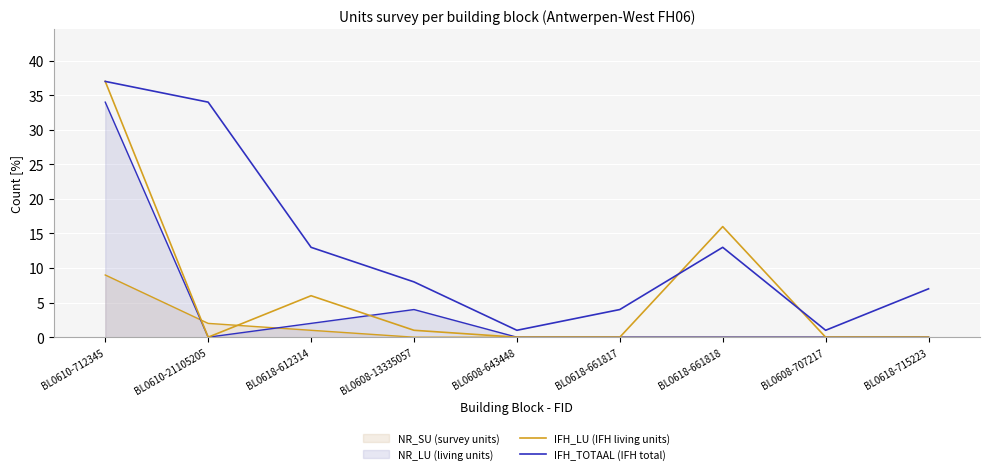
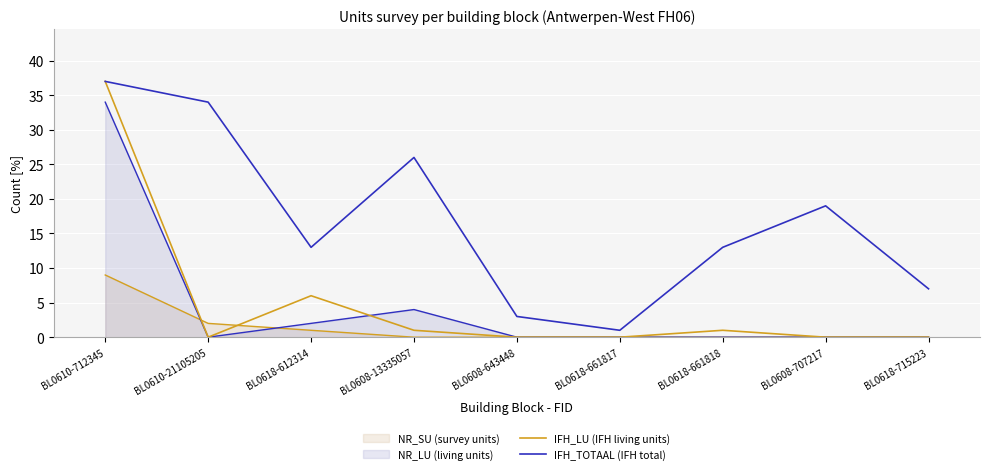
  {
    "IFH_LU (IFH living units)": {
      "BL0618-612314": 6,
      "BL0608-13335057": 1,
-     "BL0618-661818": 16
+     "BL0618-661818": 1
    },
    "IFH_TOTAAL (IFH total)": {
      "BL0610-21105205": 34,
      "BL0618-612314": 13,
-     "BL0608-13335057": 8,
-     "BL0608-643448": 1,
-     "BL0618-661817": 4,
+     "BL0608-13335057": 26,
+     "BL0608-643448": 3,
+     "BL0618-661817": 1,
      "BL0618-661818": 13,
-     "BL0608-707217": 1,
+     "BL0608-707217": 19,
      "BL0618-715223": 7
    }
  }
